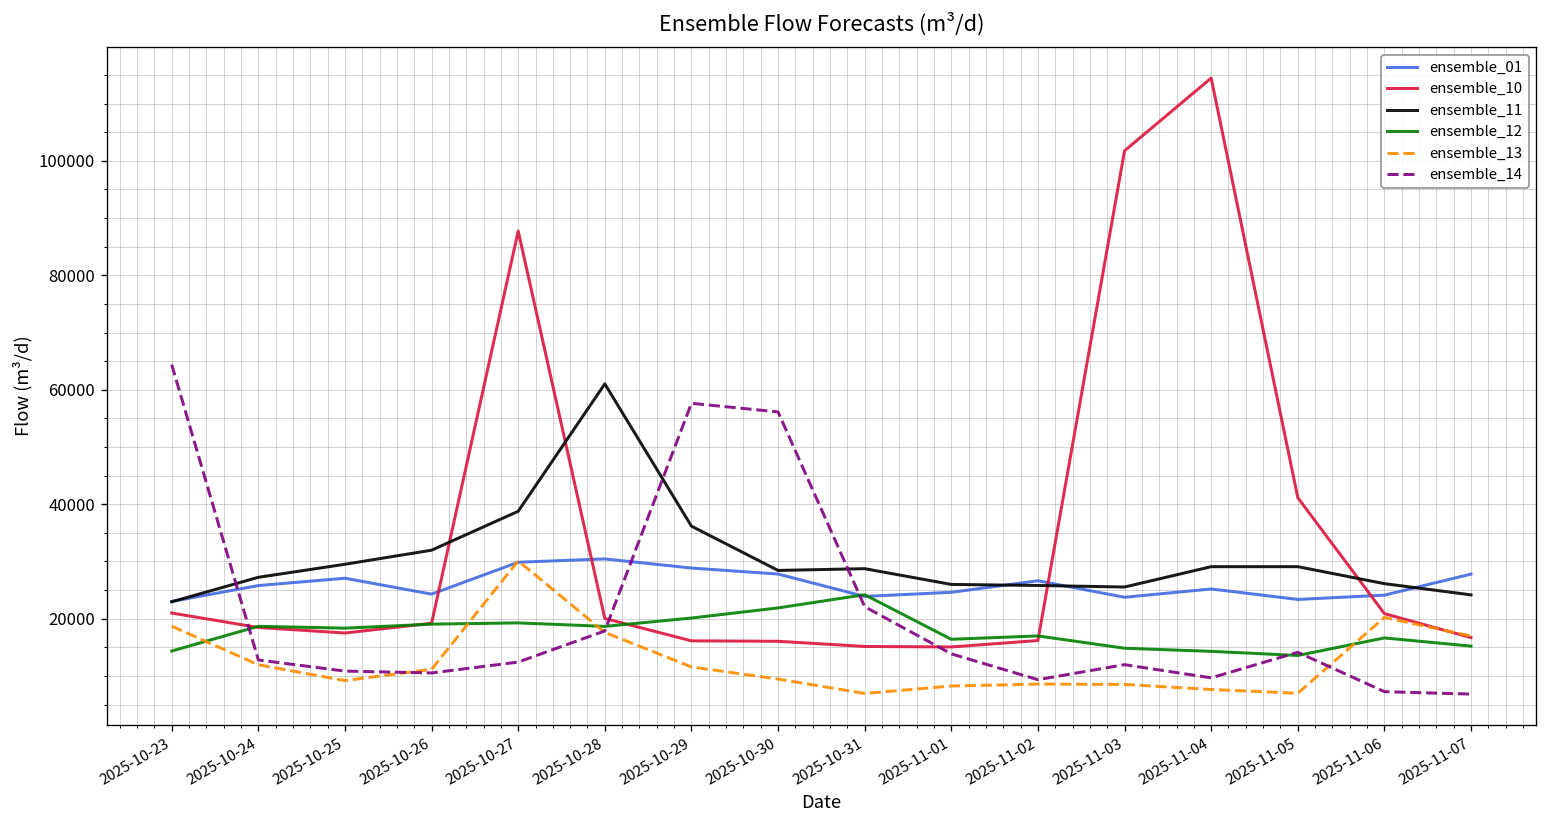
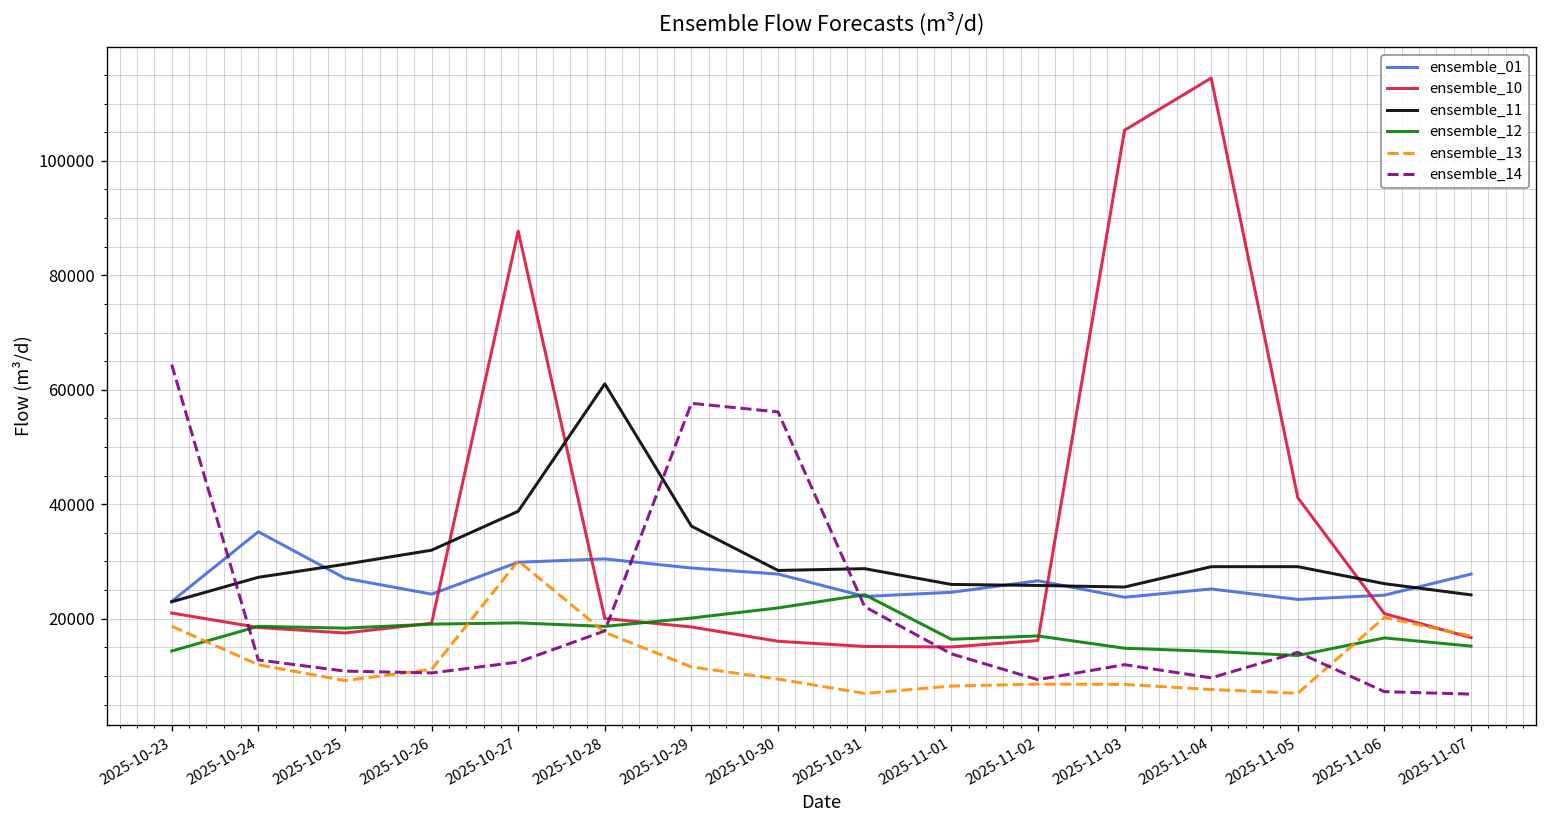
  {
    "ensemble_01": {
-     "2025-10-24": 26000,
+     "2025-10-24": 35000,
      "2025-10-25": 27000,
      "2025-10-26": 24000,
      "2025-10-28": 30000,
      "2025-10-29": 29000,
      "2025-10-30": 28000,
      "2025-11-01": 25000,
      "2025-11-02": 27000,
      "2025-11-03": 24000,
      "2025-11-04": 25000,
      "2025-11-05": 23000,
      "2025-11-06": 24000,
      "2025-11-07": 28000
    },
    "ensemble_10": {
      "2025-10-23": 21000,
      "2025-10-25": 18000,
      "2025-10-27": 88000,
      "2025-10-28": 20000,
-     "2025-10-29": 16000,
+     "2025-10-29": 19000,
      "2025-10-30": 16000,
      "2025-10-31": 15000,
      "2025-11-01": 15000,
      "2025-11-02": 16000,
-     "2025-11-03": 102000,
+     "2025-11-03": 105000,
      "2025-11-04": 114000,
      "2025-11-05": 41000,
      "2025-11-06": 21000
    },
    "ensemble_11": {
      "2025-10-24": 27000,
      "2025-10-25": 30000,
      "2025-10-26": 32000,
      "2025-10-27": 39000,
      "2025-10-28": 61000,
      "2025-10-29": 36000,
      "2025-10-30": 28000,
      "2025-10-31": 29000,
      "2025-11-01": 26000,
      "2025-11-02": 26000,
      "2025-11-03": 26000,
      "2025-11-04": 29000,
      "2025-11-05": 29000,
      "2025-11-06": 26000,
      "2025-11-07": 24000
    },
    "ensemble_12": {
      "2025-10-23": 14000,
      "2025-10-25": 18000,
      "2025-10-27": 19000,
      "2025-10-28": 19000,
      "2025-10-29": 20000,
      "2025-10-30": 22000,
      "2025-11-01": 16000,
      "2025-11-02": 17000,
      "2025-11-03": 15000,
      "2025-11-04": 14000,
      "2025-11-05": 14000,
      "2025-11-06": 17000,
      "2025-11-07": 15000
    },
    "ensemble_13": {
      "2025-10-23": 19000,
      "2025-10-24": 12000,
      "2025-10-25": 9000,
      "2025-10-26": 11000,
      "2025-10-29": 12000,
      "2025-10-30": 9000,
      "2025-10-31": 7000,
      "2025-11-01": 8000,
      "2025-11-02": 9000,
      "2025-11-03": 9000,
      "2025-11-04": 8000,
      "2025-11-05": 7000,
      "2025-11-06": 20000
    },
    "ensemble_14": {
      "2025-10-23": 64000,
      "2025-10-24": 13000,
      "2025-10-25": 11000,
      "2025-10-26": 11000,
      "2025-10-27": 12000,
      "2025-10-29": 58000,
      "2025-10-30": 56000,
      "2025-10-31": 22000,
      "2025-11-01": 14000,
      "2025-11-02": 9000,
      "2025-11-03": 12000,
      "2025-11-04": 10000,
      "2025-11-05": 14000,
      "2025-11-06": 7000,
      "2025-11-07": 7000
    }
  }
